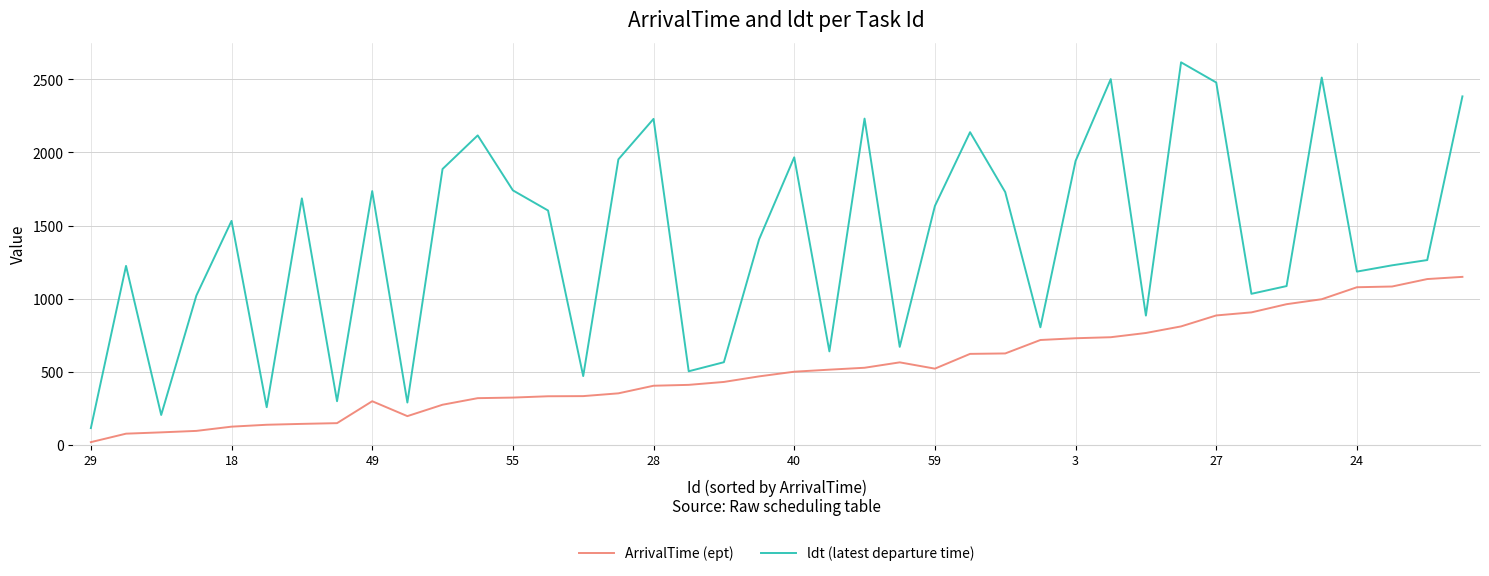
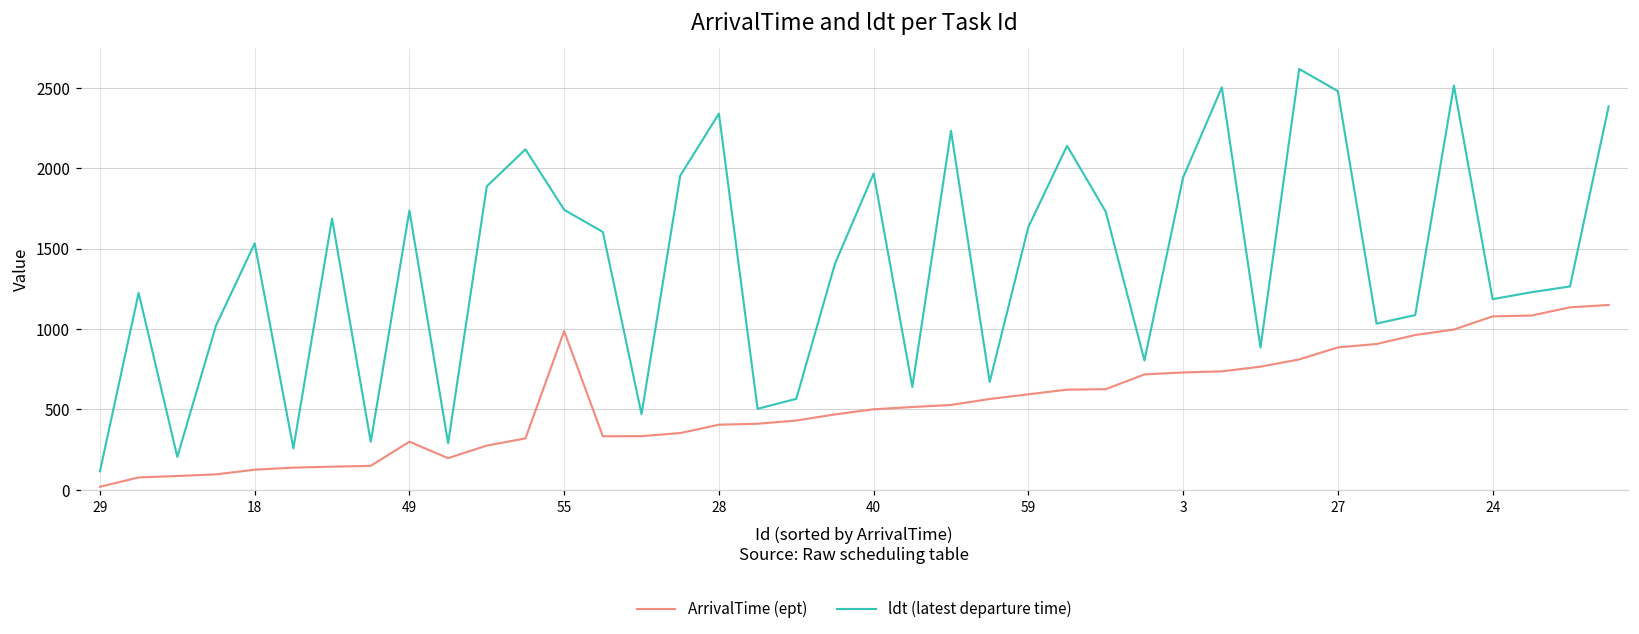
  {
    "ArrivalTime (ept)": {
      "49": 300,
-     "55": 320,
+     "55": 990,
      "28": 400,
      "40": 500,
-     "59": 520,
+     "59": 590,
      "24": 1080
    },
    "ldt (latest departure time)": {
      "49": 1740,
      "55": 1740,
-     "28": 2230,
+     "28": 2340,
      "40": 1970,
      "59": 1630,
      "24": 1190
    }
  }
